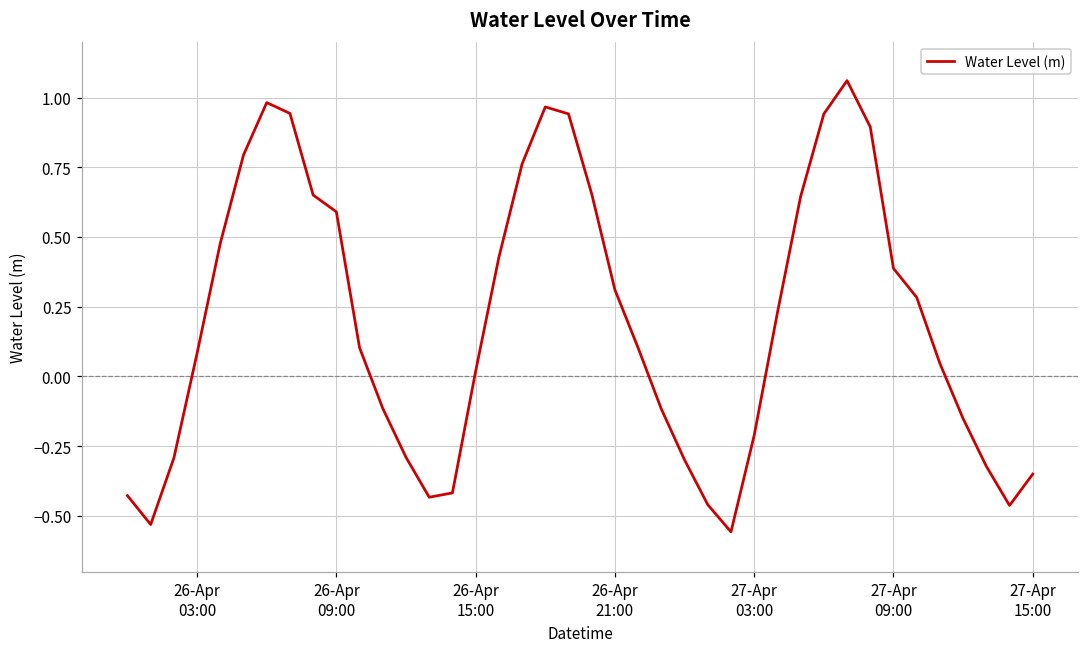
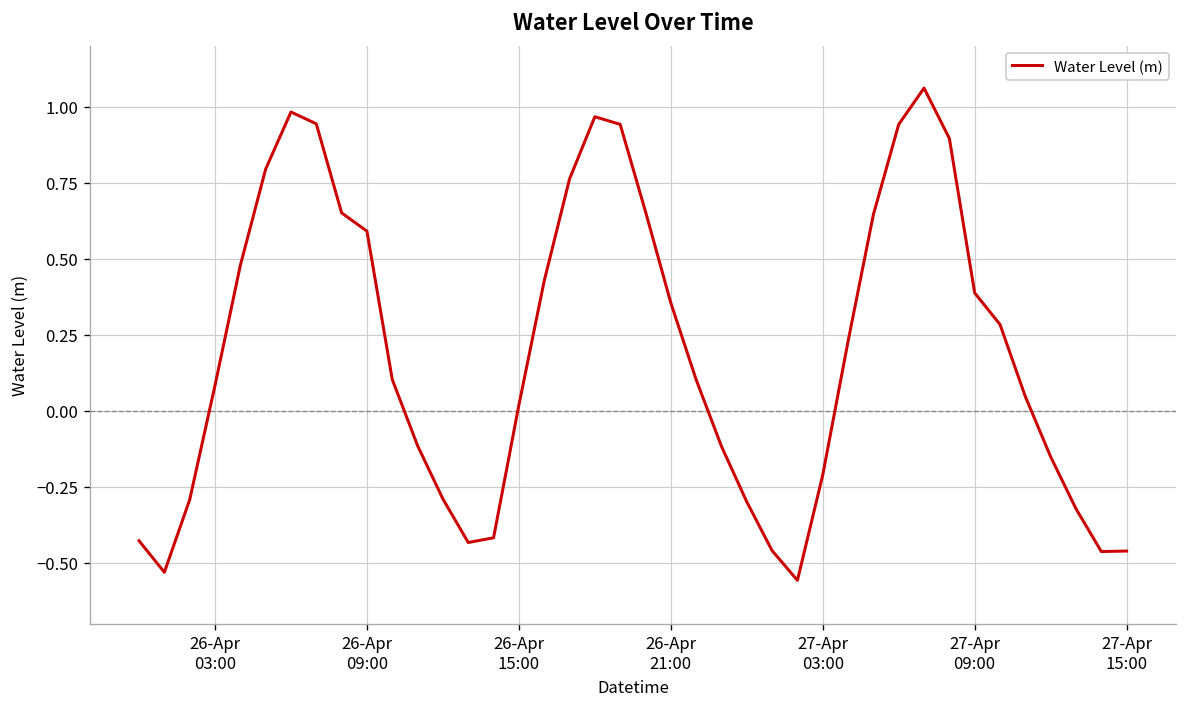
  {
    "26-Apr 03:00": 0.08,
    "26-Apr 09:00": 0.59,
    "26-Apr 15:00": 0.02,
-   "26-Apr 21:00": 0.31,
+   "26-Apr 21:00": 0.35,
    "27-Apr 03:00": -0.21,
    "27-Apr 09:00": 0.39,
-   "27-Apr 15:00": -0.35
+   "27-Apr 15:00": -0.46
  }
